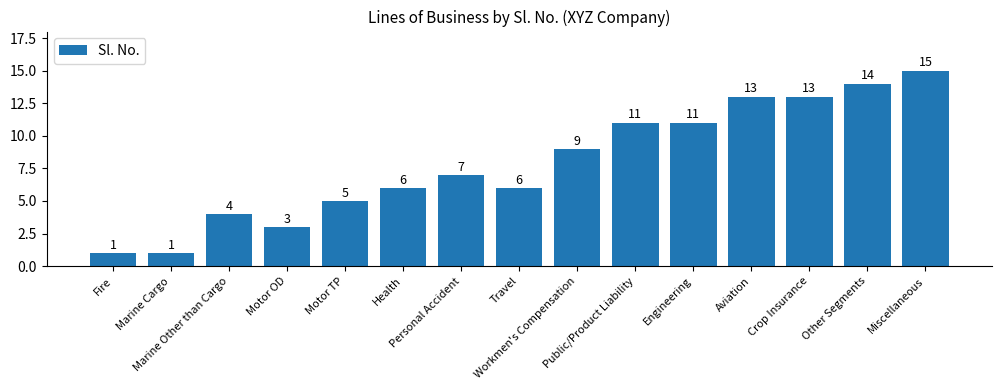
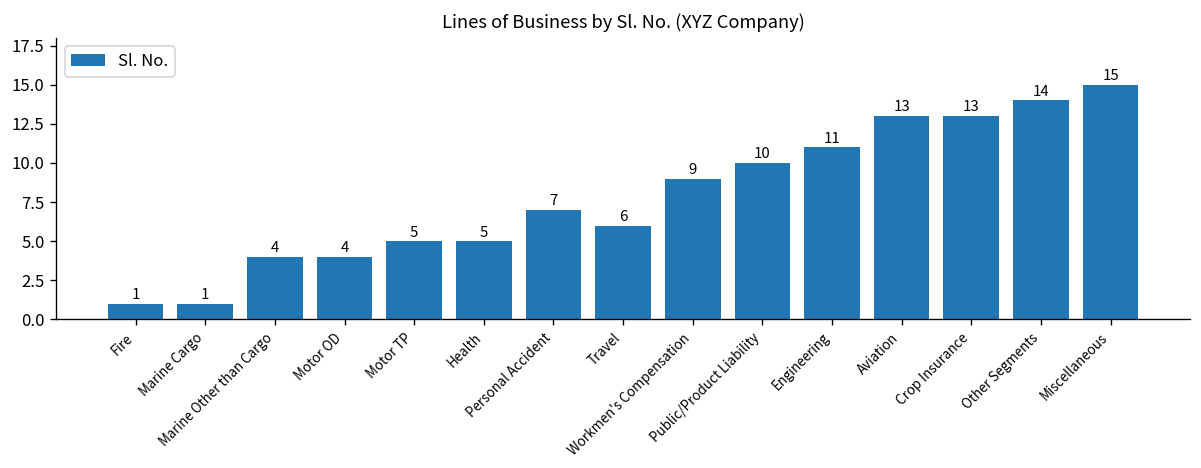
  {
    "Fire": 1,
    "Marine Cargo": 1,
    "Marine Other than Cargo": 4,
-   "Motor OD": 3,
+   "Motor OD": 4,
    "Motor TP": 5,
-   "Health": 6,
+   "Health": 5,
    "Personal Accident": 7,
    "Travel": 6,
    "Workmen's Compensation": 9,
-   "Public/Product Liability": 11,
+   "Public/Product Liability": 10,
    "Engineering": 11,
    "Aviation": 13,
    "Crop Insurance": 13,
    "Other Segments": 14,
    "Miscellaneous": 15
  }
